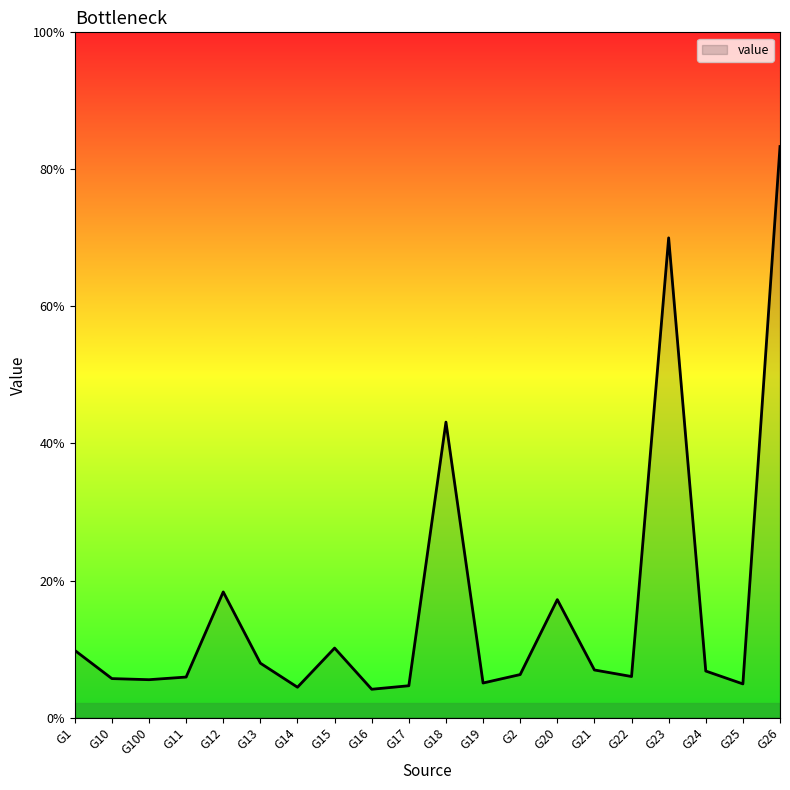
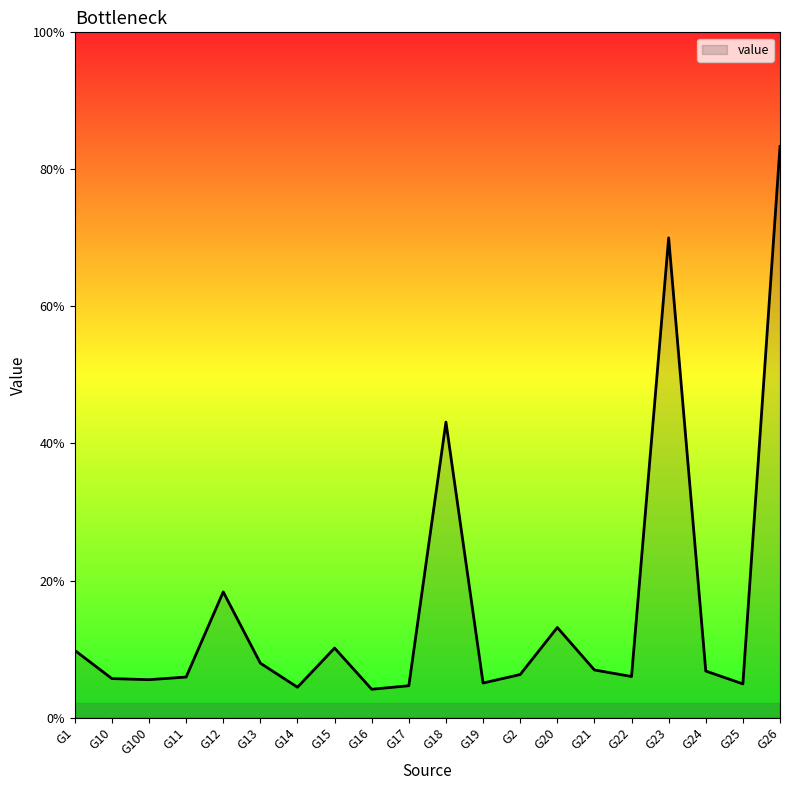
  {
    "G1": "10%",
    "G10": "6%",
    "G100": "6%",
    "G11": "6%",
    "G12": "18%",
    "G13": "8%",
    "G14": "4%",
    "G15": "10%",
    "G16": "4%",
    "G17": "5%",
    "G18": "43%",
    "G19": "5%",
    "G2": "6%",
-   "G20": "17%",
+   "G20": "13%",
    "G21": "7%",
    "G22": "6%",
    "G23": "70%",
    "G24": "7%",
    "G25": "5%",
    "G26": "83%"
  }
